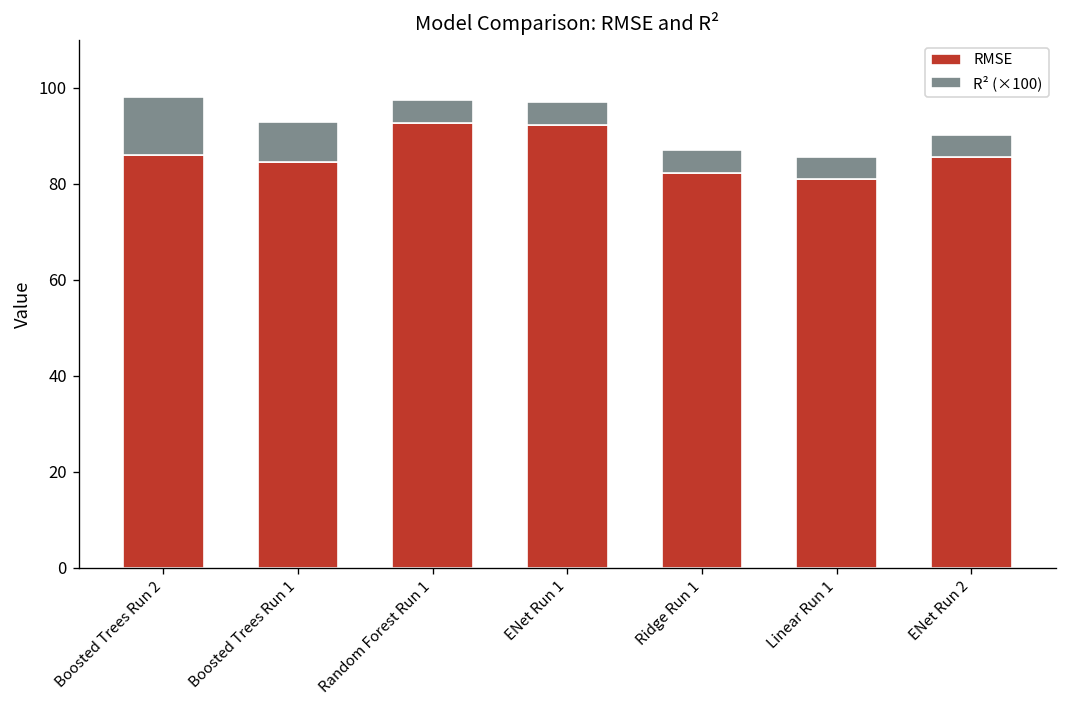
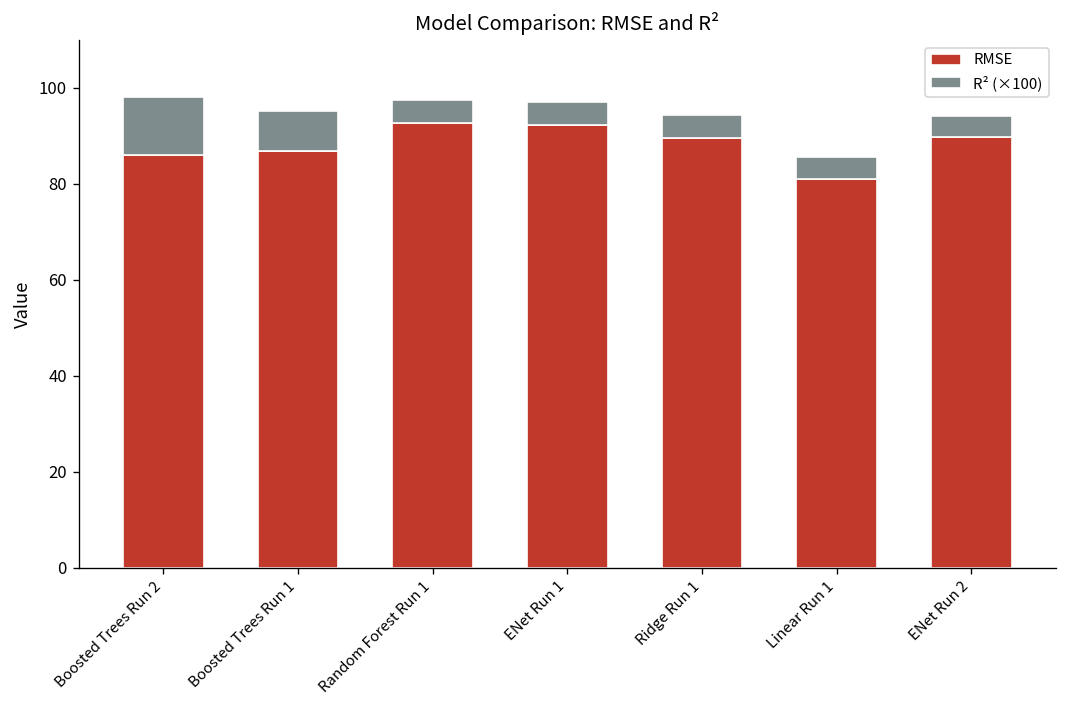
  {
    "RMSE": {
      "Boosted Trees Run 2": 86,
-     "Boosted Trees Run 1": 85,
+     "Boosted Trees Run 1": 87,
      "Random Forest Run 1": 93,
      "ENet Run 1": 92,
-     "Ridge Run 1": 82,
+     "Ridge Run 1": 90,
      "Linear Run 1": 81,
-     "ENet Run 2": 86
+     "ENet Run 2": 90
    },
    "R² (×100)": {
      "Boosted Trees Run 2": 12,
      "Boosted Trees Run 1": 8,
      "Random Forest Run 1": 5,
      "ENet Run 1": 5,
      "Ridge Run 1": 5,
      "Linear Run 1": 5,
      "ENet Run 2": 5
    }
  }
